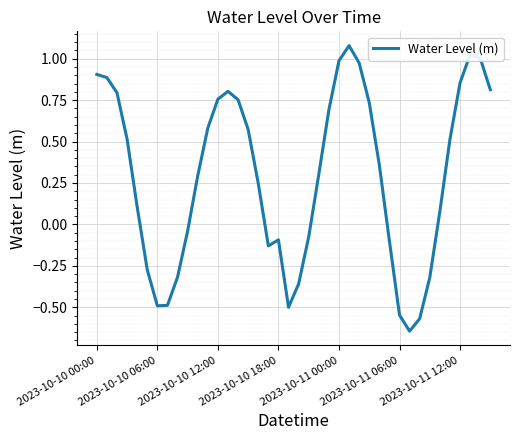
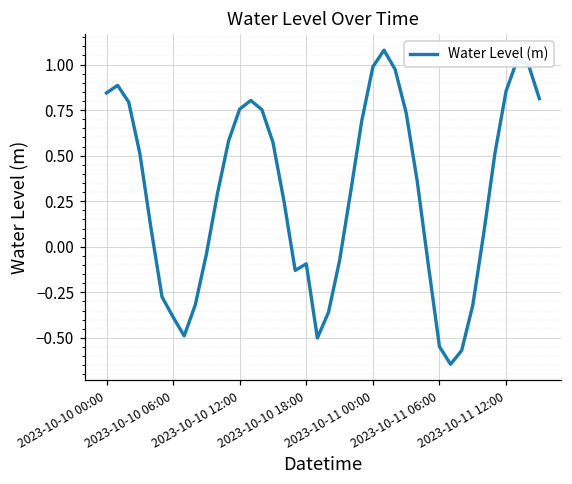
  {
-   "2023-10-10 00:00": 0.90,
-   "2023-10-10 06:00": -0.49,
+   "2023-10-10 00:00": 0.84,
+   "2023-10-10 06:00": -0.39,
    "2023-10-10 12:00": 0.76,
    "2023-10-10 18:00": -0.09,
    "2023-10-11 00:00": 0.99,
    "2023-10-11 06:00": -0.55,
    "2023-10-11 12:00": 0.85
  }
